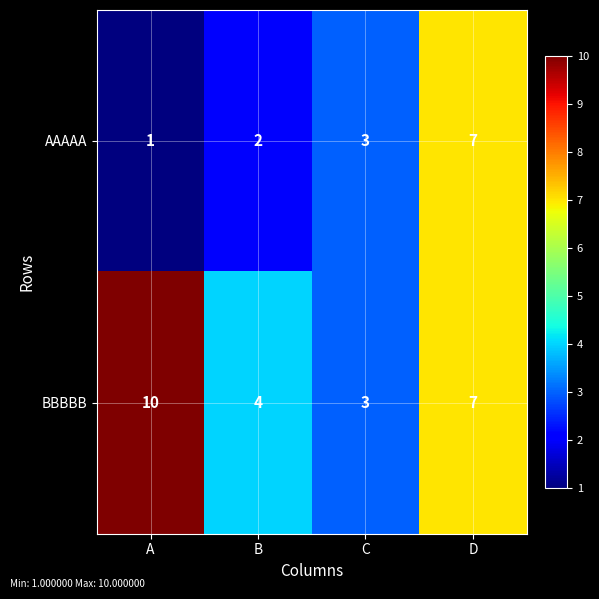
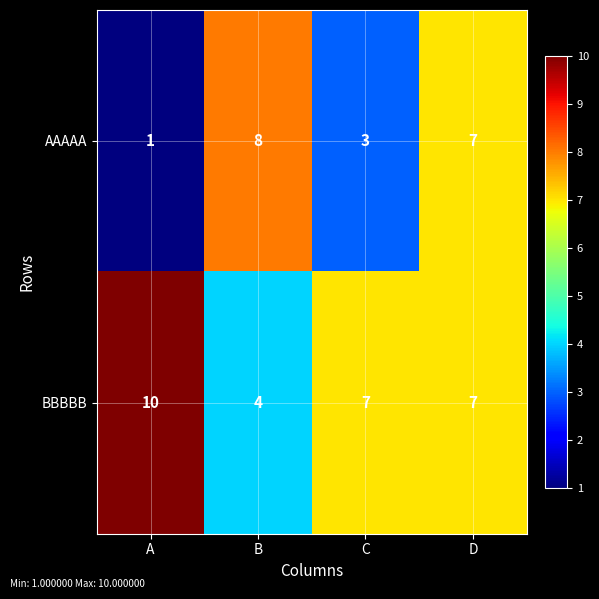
  {
    "AAAAA": {
      "A": 1,
-     "B": 2,
+     "B": 8,
      "C": 3,
      "D": 7
    },
    "BBBBB": {
      "A": 10,
      "B": 4,
-     "C": 3,
+     "C": 7,
      "D": 7
    }
  }
